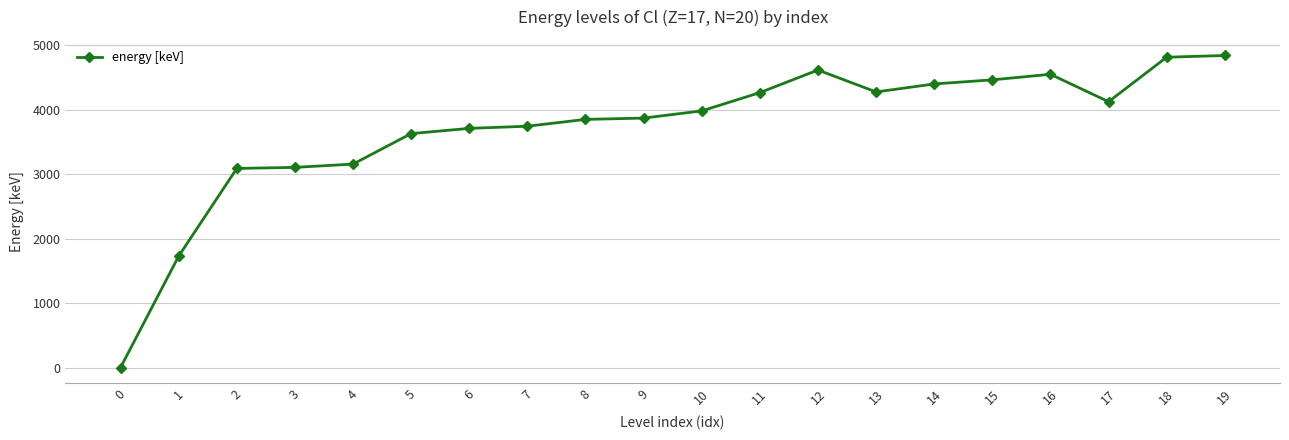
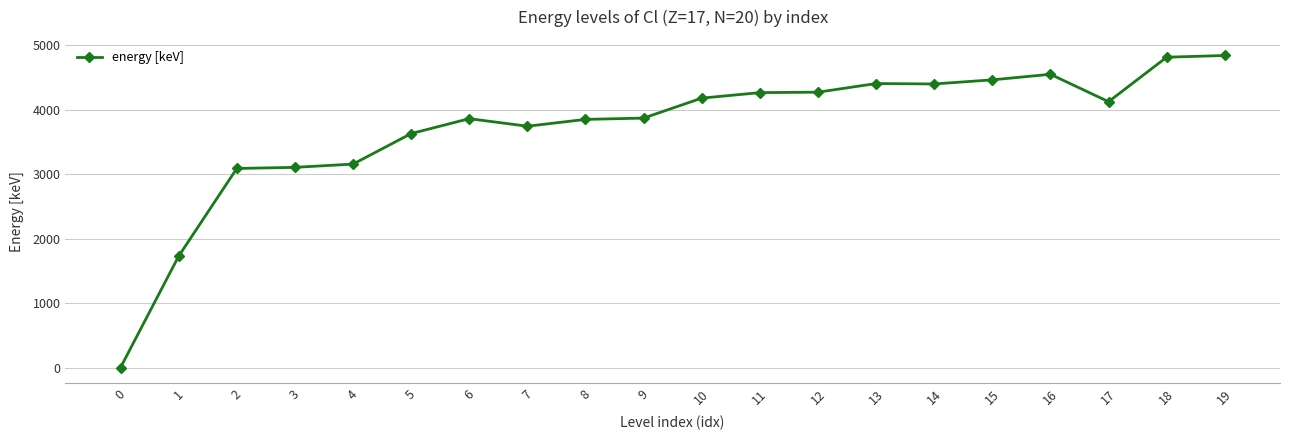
  {
    "0": 0,
    "1": 1700,
    "2": 3100,
    "3": 3100,
    "4": 3200,
    "5": 3600,
-   "6": 3700,
+   "6": 3900,
    "7": 3700,
    "8": 3800,
    "9": 3900,
-   "10": 4000,
+   "10": 4200,
    "11": 4300,
-   "12": 4600,
-   "13": 4300,
+   "12": 4300,
+   "13": 4400,
    "14": 4400,
    "15": 4500,
    "16": 4500,
    "17": 4100,
    "18": 4800,
    "19": 4800
  }
